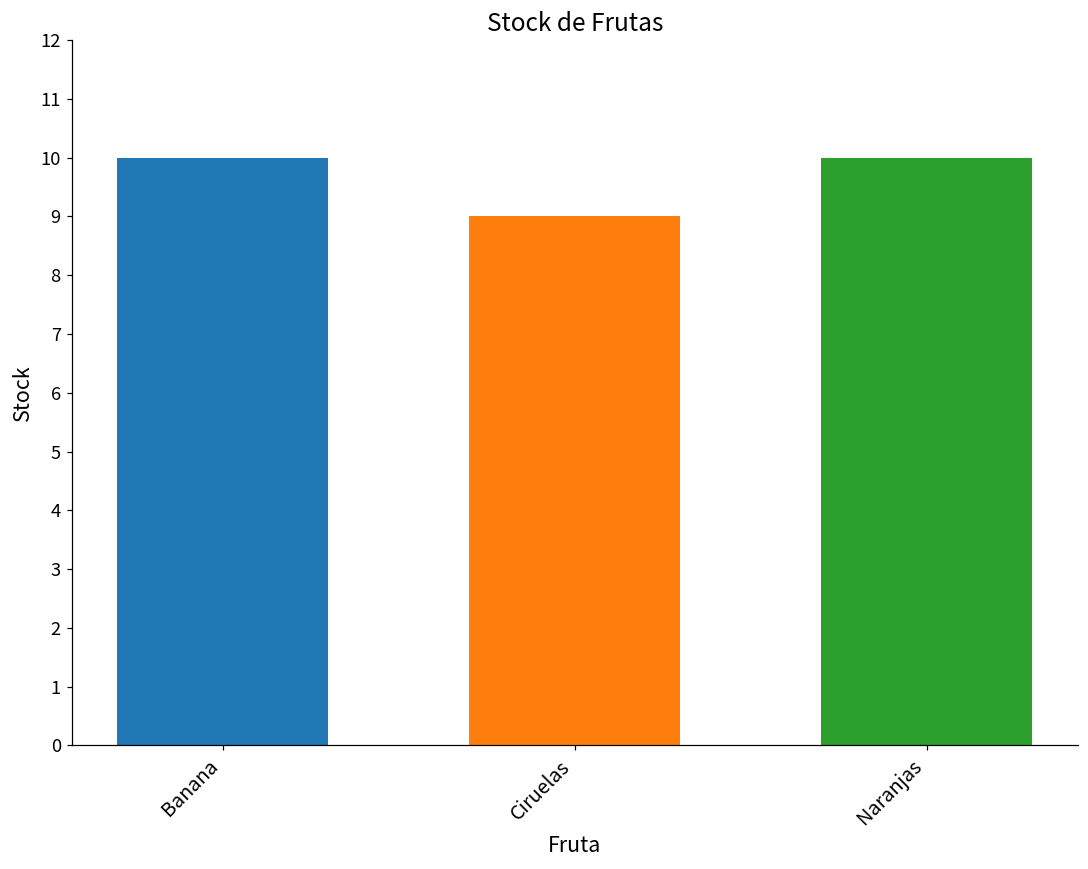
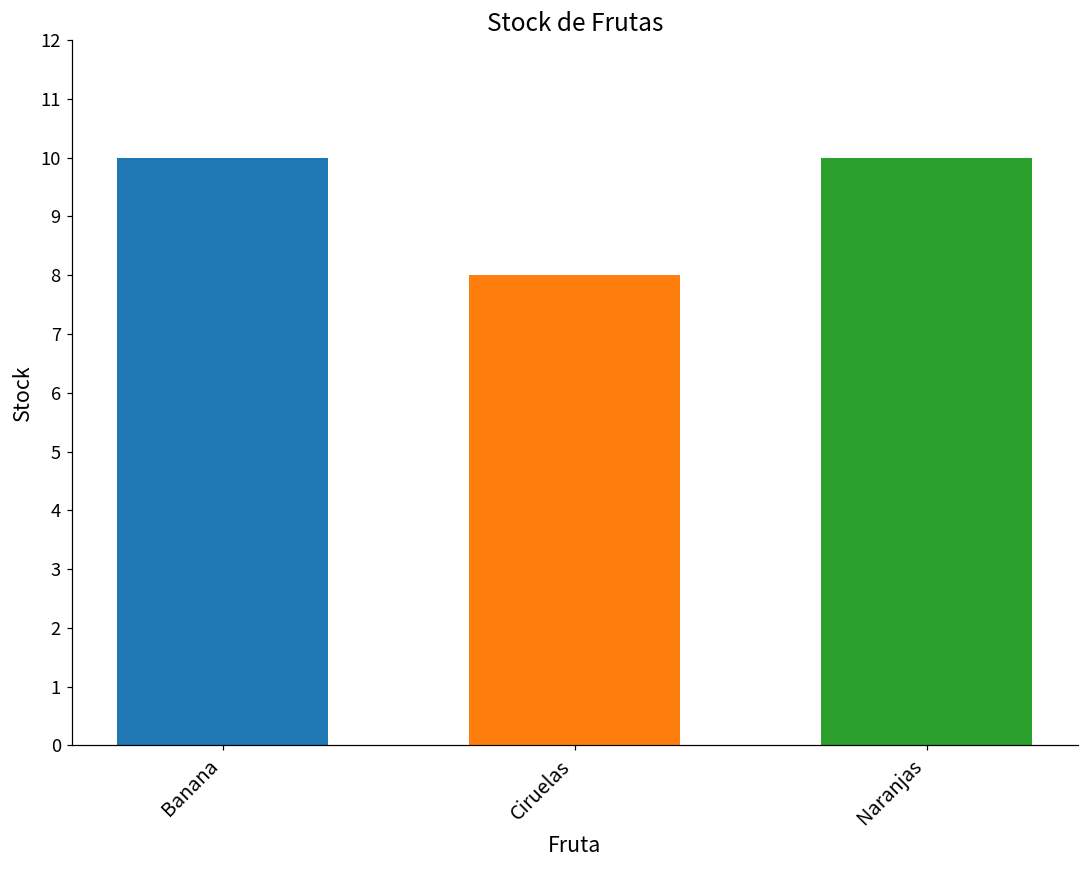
  {
    "Banana": 10,
-   "Ciruelas": 9,
+   "Ciruelas": 8,
    "Naranjas": 10
  }
